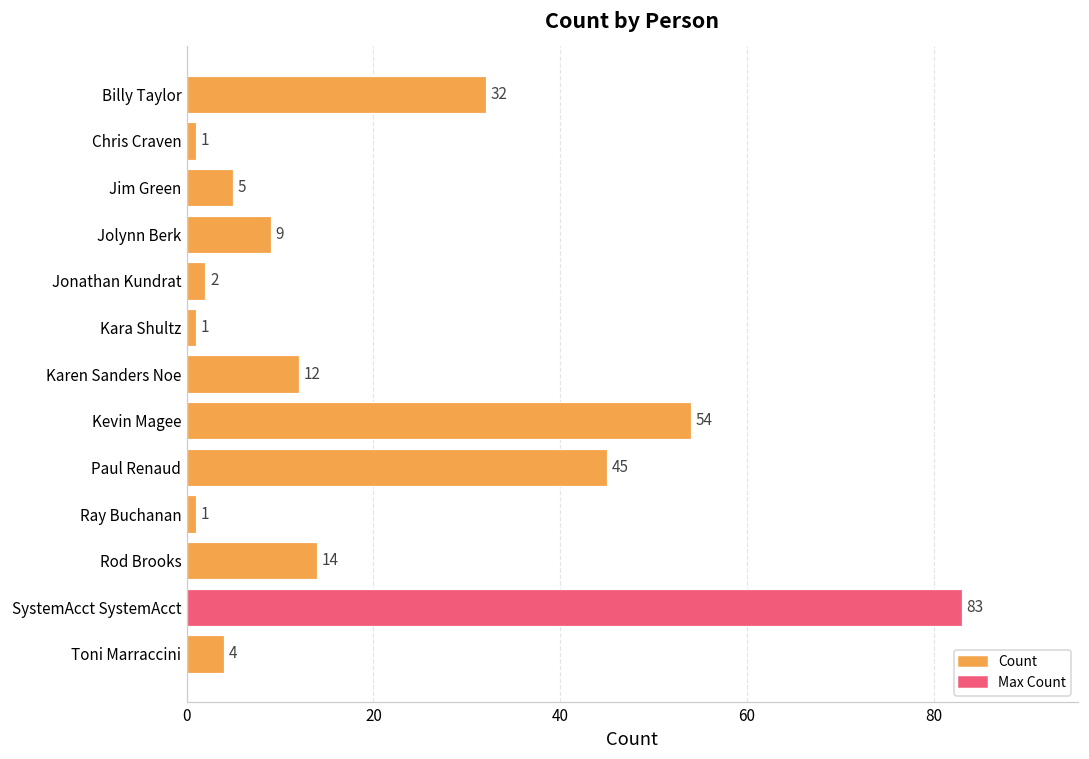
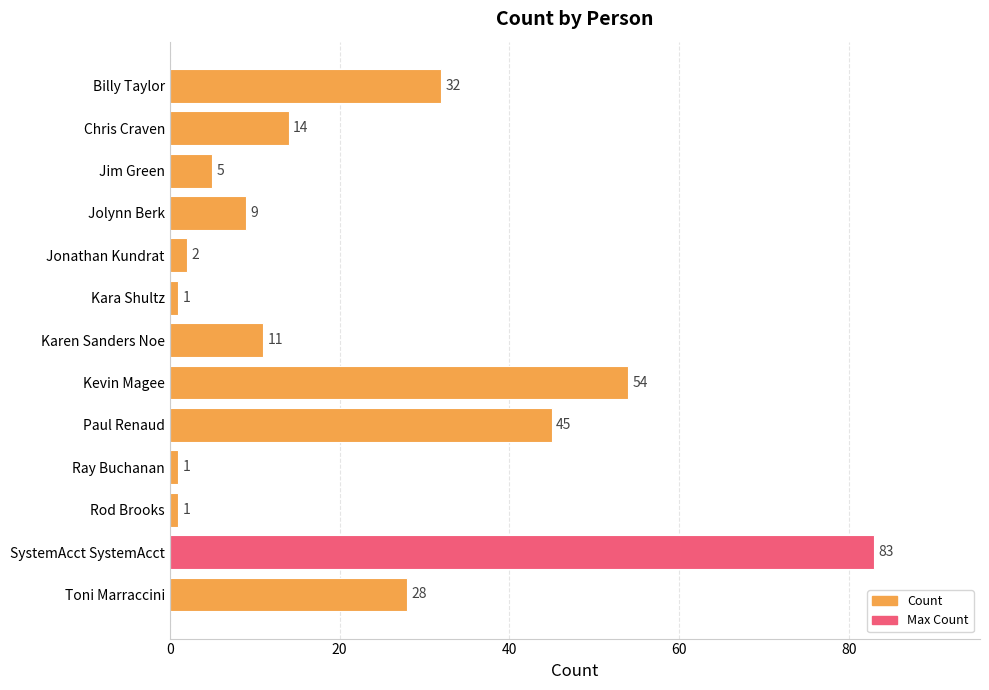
  {
    "Billy Taylor": 32,
-   "Chris Craven": 1,
+   "Chris Craven": 14,
    "Jim Green": 5,
    "Jolynn Berk": 9,
    "Jonathan Kundrat": 2,
    "Kara Shultz": 1,
-   "Karen Sanders Noe": 12,
+   "Karen Sanders Noe": 11,
    "Kevin Magee": 54,
    "Paul Renaud": 45,
    "Ray Buchanan": 1,
-   "Rod Brooks": 14,
+   "Rod Brooks": 1,
    "SystemAcct SystemAcct": 83,
-   "Toni Marraccini": 4
+   "Toni Marraccini": 28
  }
